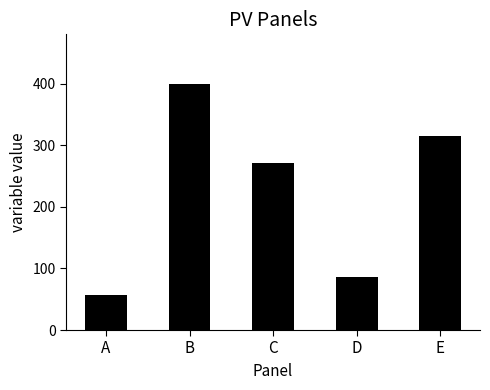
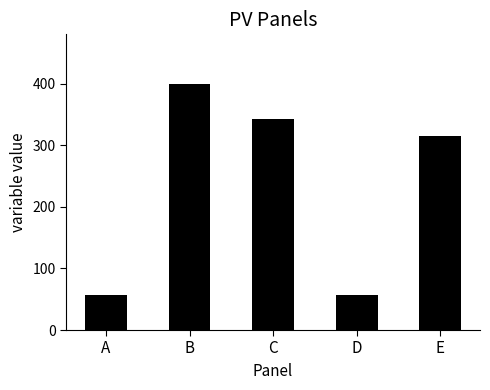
  {
    "A": 60,
    "B": 400,
-   "C": 270,
-   "D": 90,
+   "C": 340,
+   "D": 60,
    "E": 310
  }
